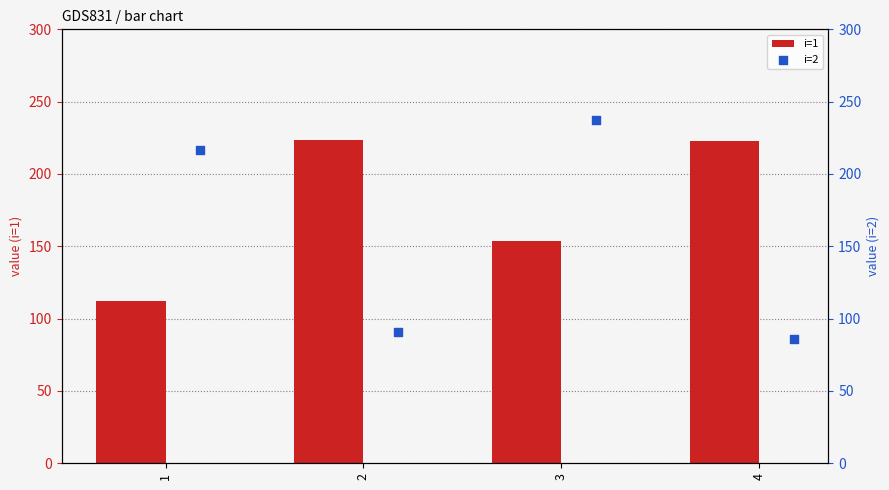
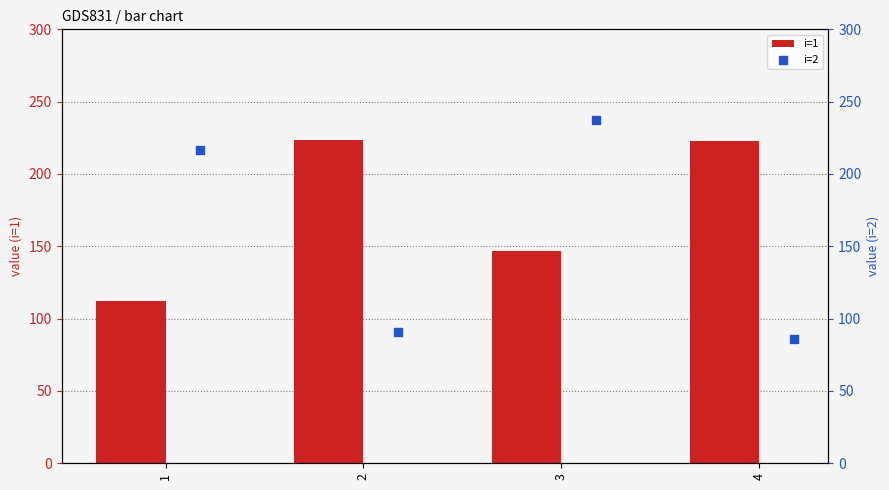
  {
    "i=1": {
      "1": 112,
      "2": 223,
-     "3": 154,
+     "3": 147,
      "4": 222
    }
  }
